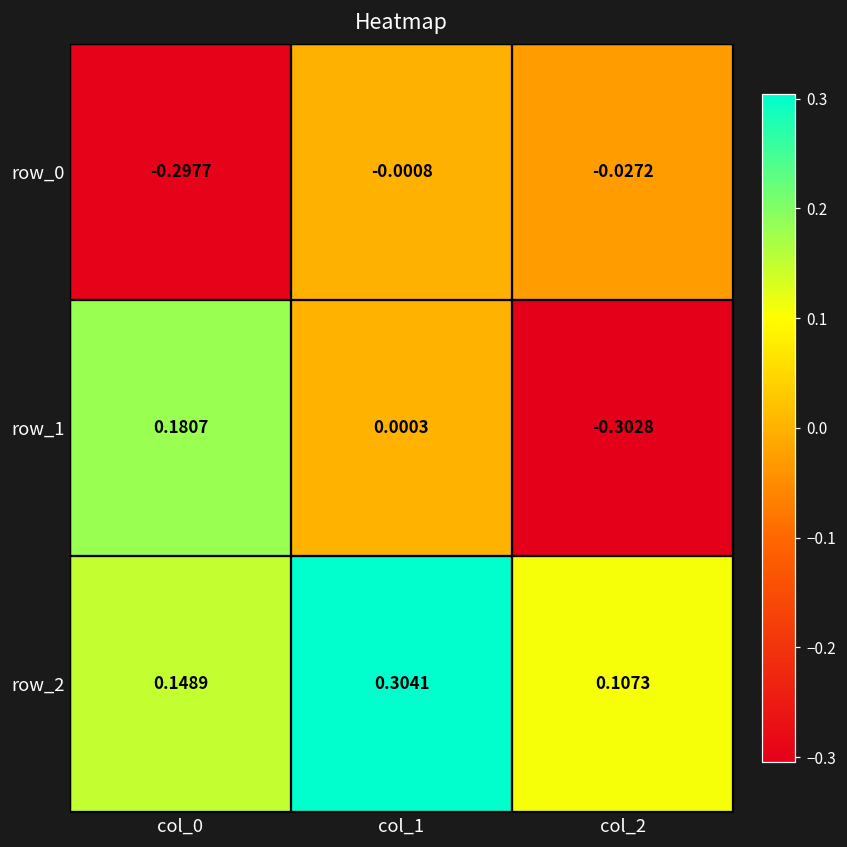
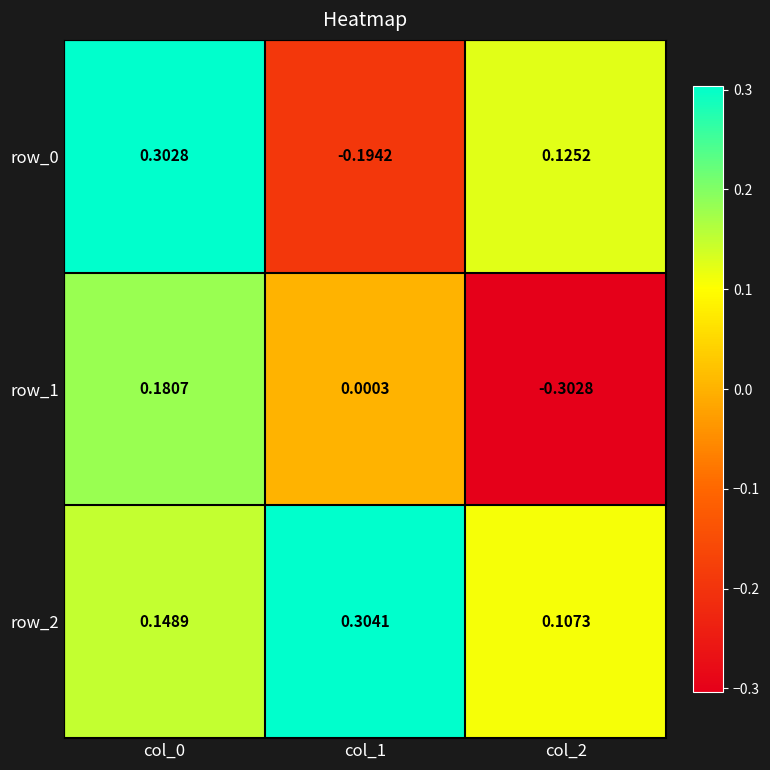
  {
    "row_0": {
-     "col_0": -0.2977,
-     "col_1": -0.0008,
-     "col_2": -0.0272
+     "col_0": 0.3028,
+     "col_1": -0.1942,
+     "col_2": 0.1252
    },
    "row_1": {
      "col_0": 0.1807,
      "col_1": 0.0003,
      "col_2": -0.3028
    },
    "row_2": {
      "col_0": 0.1489,
      "col_1": 0.3041,
      "col_2": 0.1073
    }
  }
